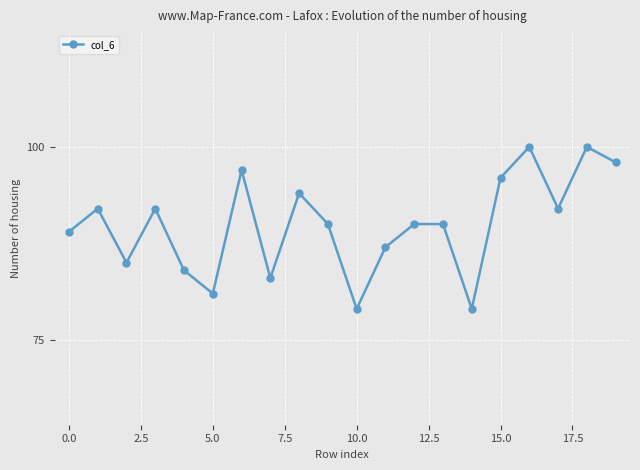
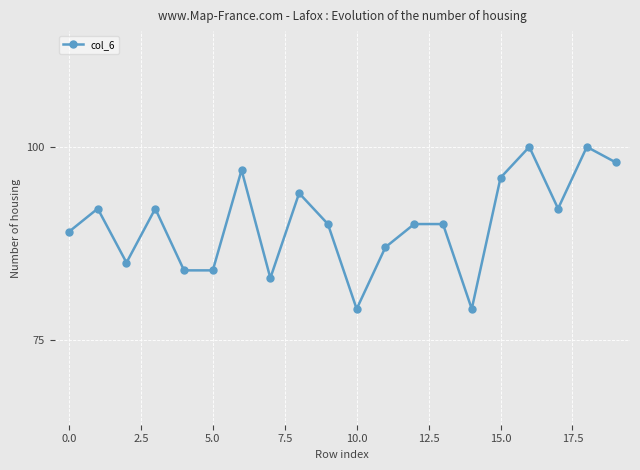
  {
    "0.0": 89,
-   "5.0": 81,
+   "5.0": 84,
    "10.0": 79,
    "15.0": 96
  }
